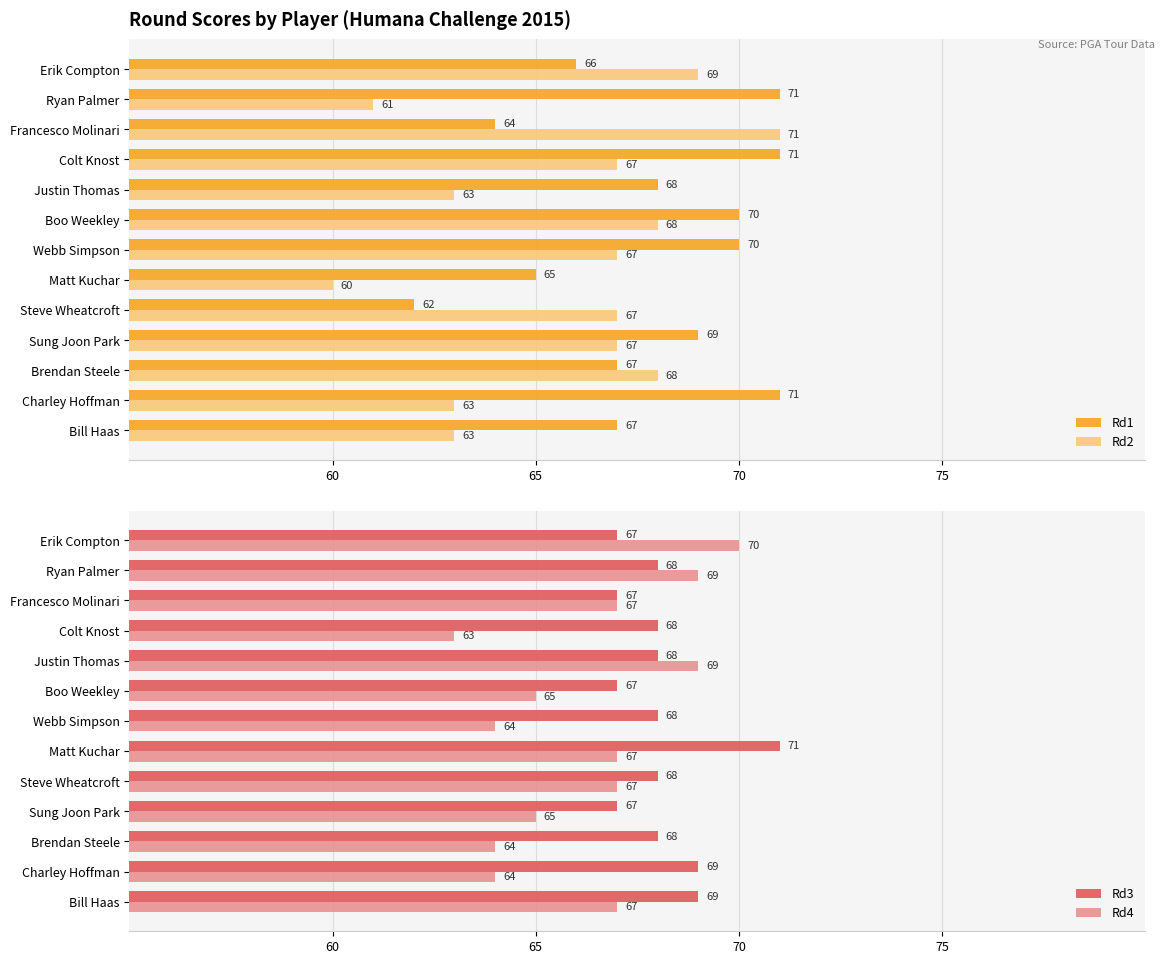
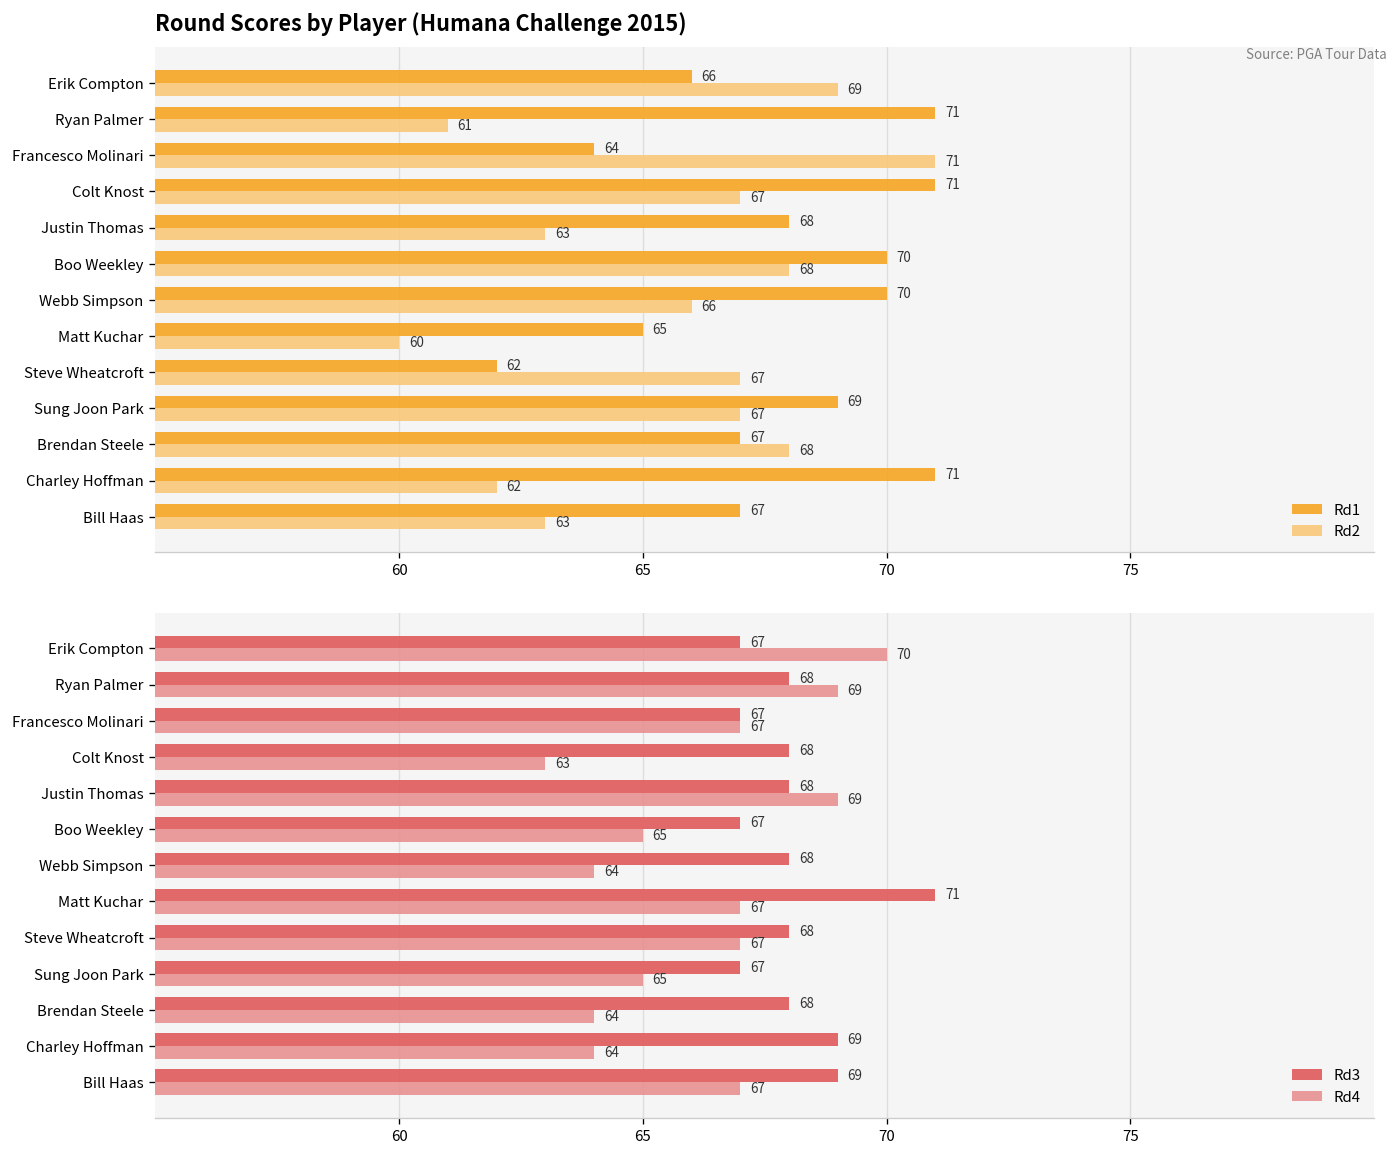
  {
    "Round Scores by Player (Humana Challenge 2015)": {
      "Rd1": {
        "Erik Compton": 66,
        "Ryan Palmer": 71,
        "Francesco Molinari": 64,
        "Colt Knost": 71,
        "Justin Thomas": 68,
        "Boo Weekley": 70,
        "Webb Simpson": 70,
        "Matt Kuchar": 65,
        "Steve Wheatcroft": 62,
        "Sung Joon Park": 69,
        "Brendan Steele": 67,
        "Charley Hoffman": 71,
        "Bill Haas": 67
      },
      "Rd2": {
        "Erik Compton": 69,
        "Ryan Palmer": 61,
        "Francesco Molinari": 71,
        "Colt Knost": 67,
        "Justin Thomas": 63,
        "Boo Weekley": 68,
-       "Webb Simpson": 67,
+       "Webb Simpson": 66,
        "Matt Kuchar": 60,
        "Steve Wheatcroft": 67,
        "Sung Joon Park": 67,
        "Brendan Steele": 68,
-       "Charley Hoffman": 63,
+       "Charley Hoffman": 62,
        "Bill Haas": 63
      }
    }
  }
